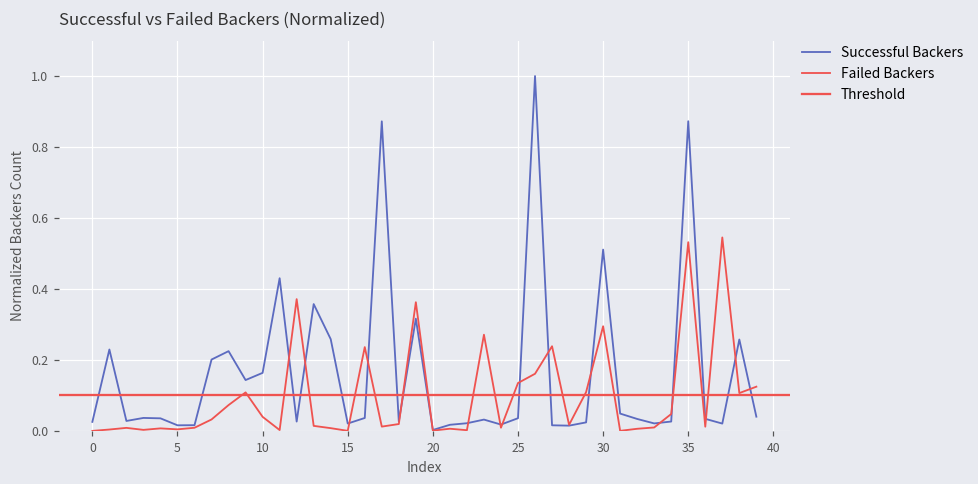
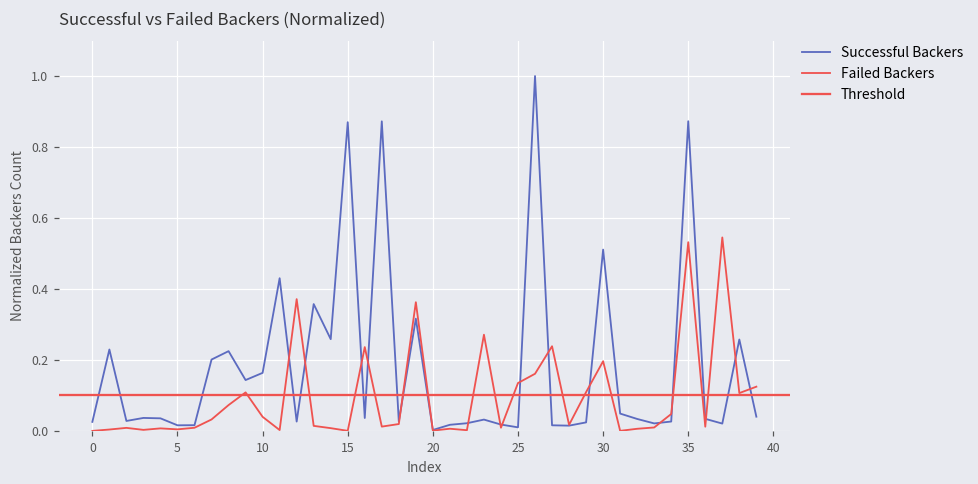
  {
    "Successful Backers": {
      "0": 0.03,
      "5": 0.02,
      "10": 0.16,
-     "15": 0.02,
-     "25": 0.04,
+     "15": 0.87,
+     "25": 0.01,
      "30": 0.51,
      "35": 0.87
    },
    "Failed Backers": {
      "0": 0.00,
      "5": 0.00,
      "10": 0.04,
      "15": 0.00,
      "25": 0.13,
-     "30": 0.29,
+     "30": 0.20,
      "35": 0.53
    }
  }
